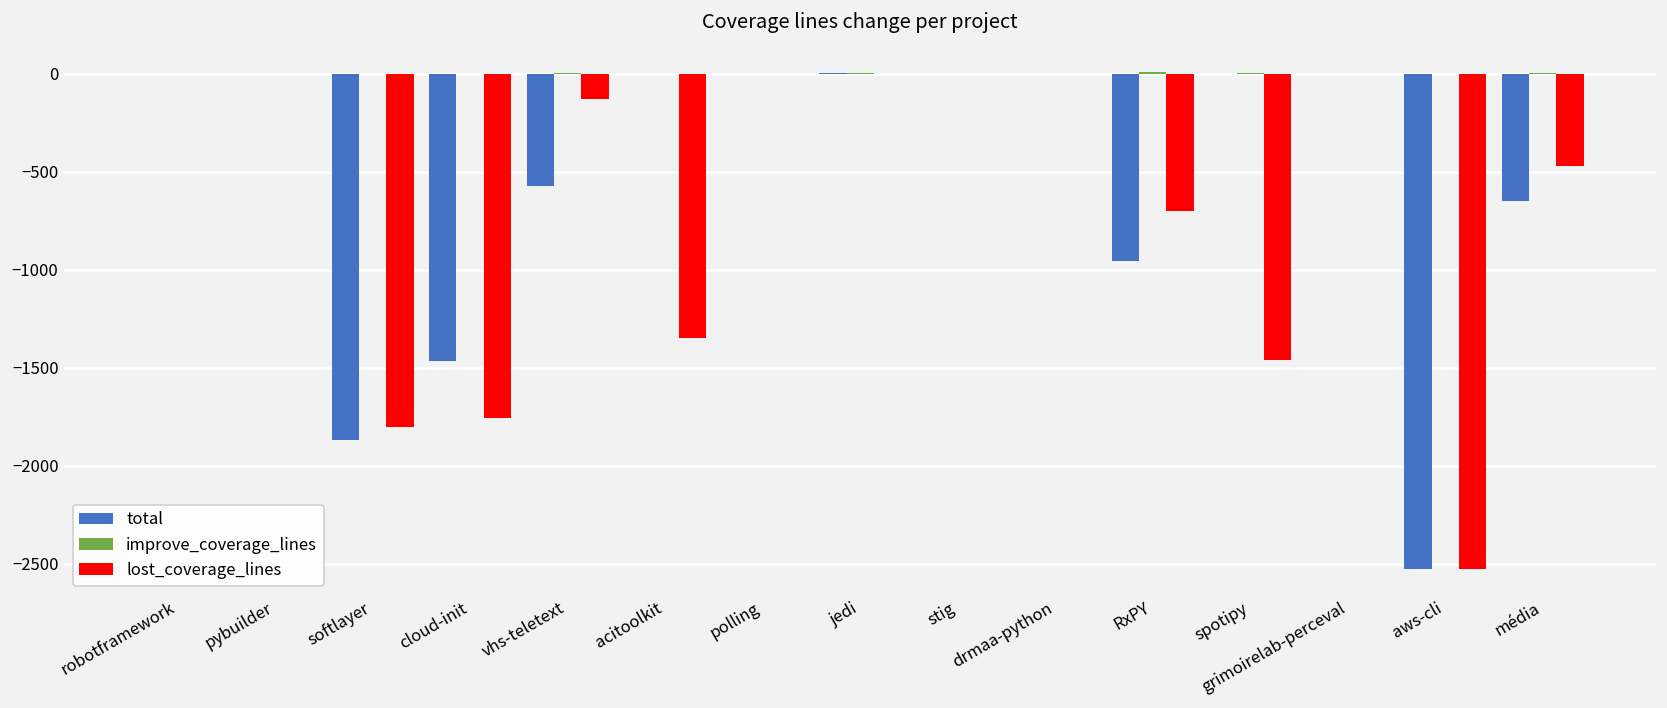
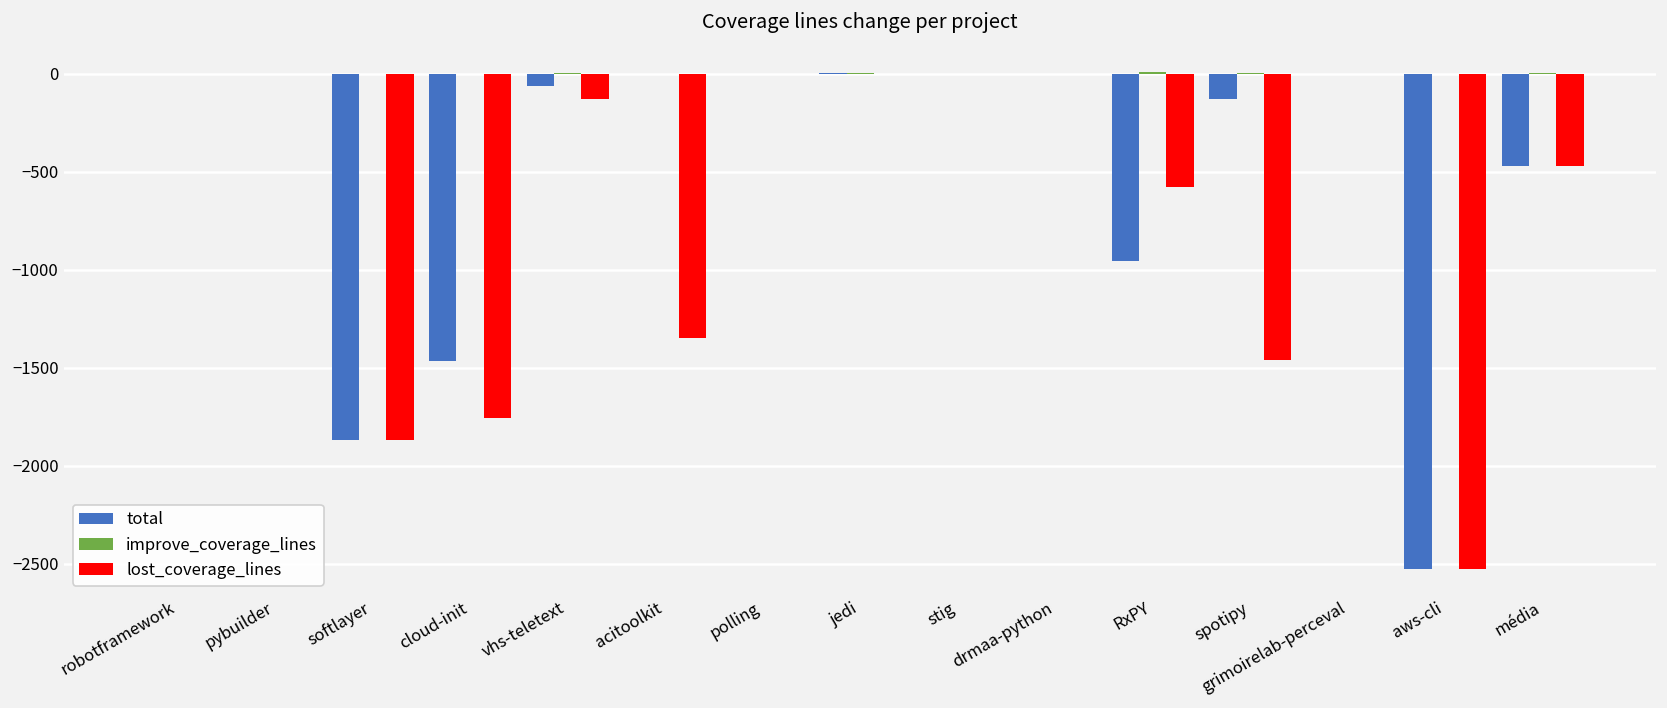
  {
    "total": {
      "robotframework": 0,
      "pybuilder": 0,
      "softlayer": -1870,
      "cloud-init": -1470,
-     "vhs-teletext": -580,
+     "vhs-teletext": -70,
      "polling": 0,
      "stig": 0,
      "drmaa-python": 0,
      "RxPY": -950,
-     "spotipy": -10,
+     "spotipy": -130,
      "grimoirelab-perceval": 0,
      "aws-cli": -2530,
-     "média": -650
+     "média": -470
    },
    "improve_coverage_lines": {
      "robotframework": 0,
      "pybuilder": 0,
      "softlayer": 0,
      "cloud-init": 0,
      "acitoolkit": 0,
      "polling": 0,
      "stig": 0,
      "drmaa-python": 0,
      "grimoirelab-perceval": 0,
      "aws-cli": 0
    },
    "lost_coverage_lines": {
      "robotframework": 0,
      "pybuilder": 0,
-     "softlayer": -1800,
+     "softlayer": -1870,
      "cloud-init": -1760,
      "vhs-teletext": -130,
      "acitoolkit": -1350,
      "polling": 0,
      "jedi": 0,
      "stig": 0,
      "drmaa-python": 0,
-     "RxPY": -700,
+     "RxPY": -580,
      "spotipy": -1460,
      "grimoirelab-perceval": 0,
      "aws-cli": -2530,
      "média": -470
    }
  }
